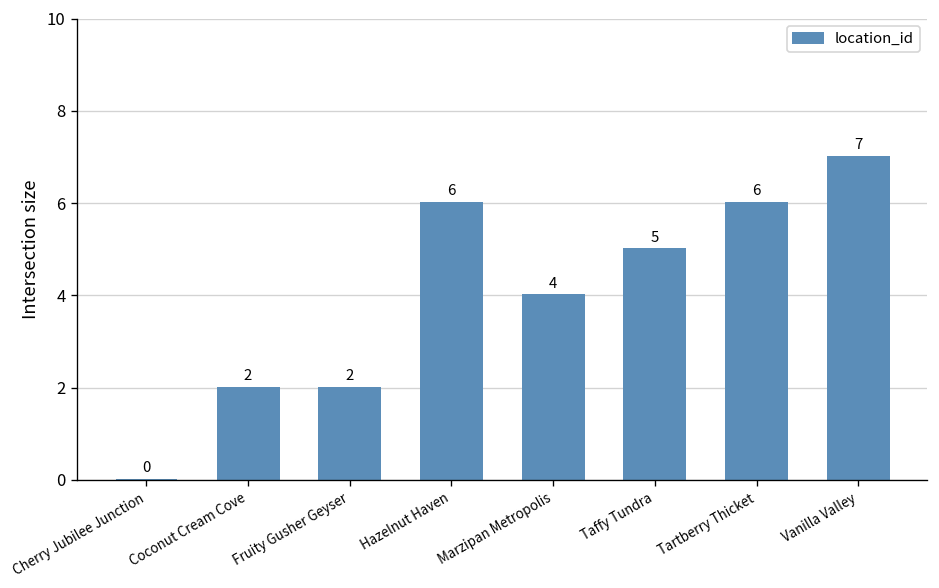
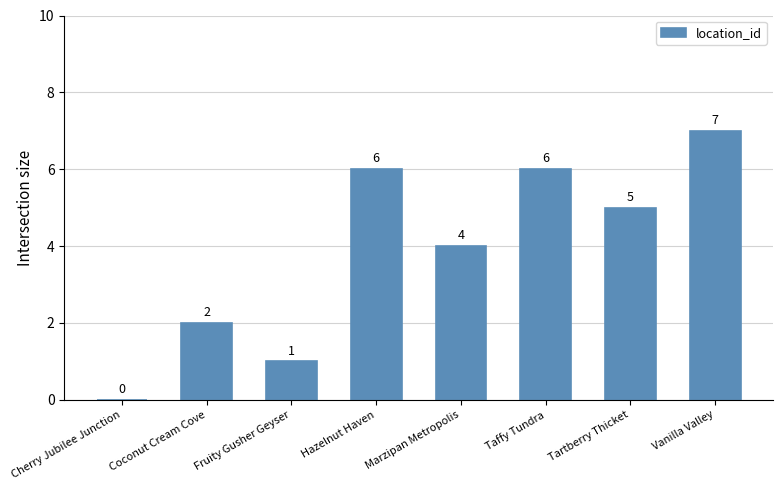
  {
    "Cherry Jubilee Junction": 0,
    "Coconut Cream Cove": 2,
-   "Fruity Gusher Geyser": 2,
+   "Fruity Gusher Geyser": 1,
    "Hazelnut Haven": 6,
    "Marzipan Metropolis": 4,
-   "Taffy Tundra": 5,
-   "Tartberry Thicket": 6,
+   "Taffy Tundra": 6,
+   "Tartberry Thicket": 5,
    "Vanilla Valley": 7
  }
